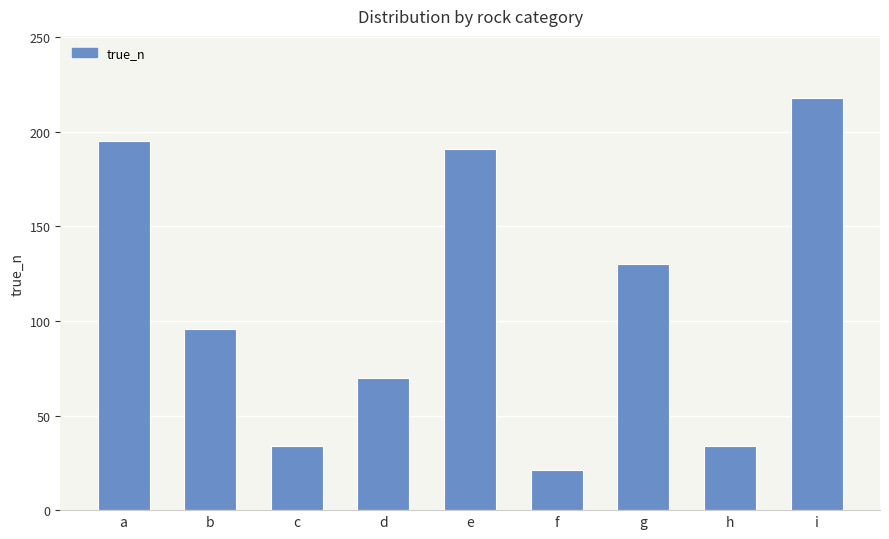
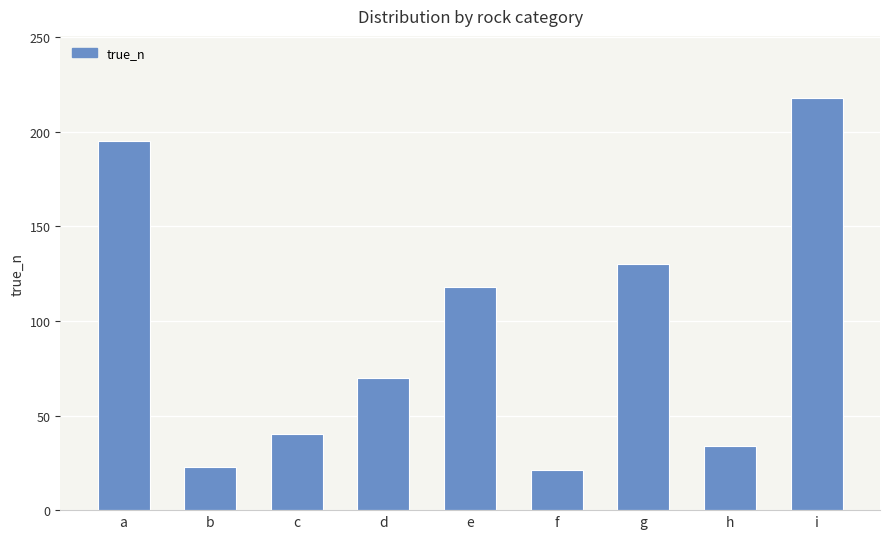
  {
    "a": 195,
-   "b": 96,
-   "c": 34,
+   "b": 23,
+   "c": 40,
    "d": 70,
-   "e": 191,
+   "e": 118,
    "f": 21,
    "g": 130,
    "h": 34,
    "i": 218
  }
